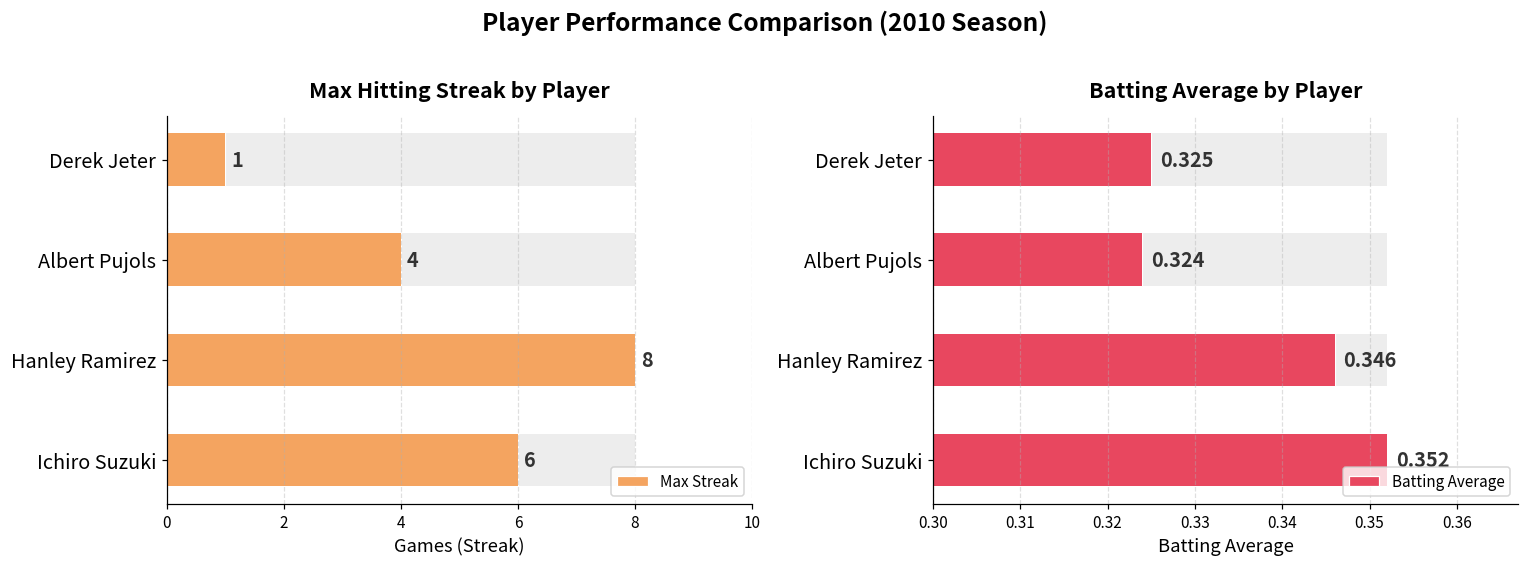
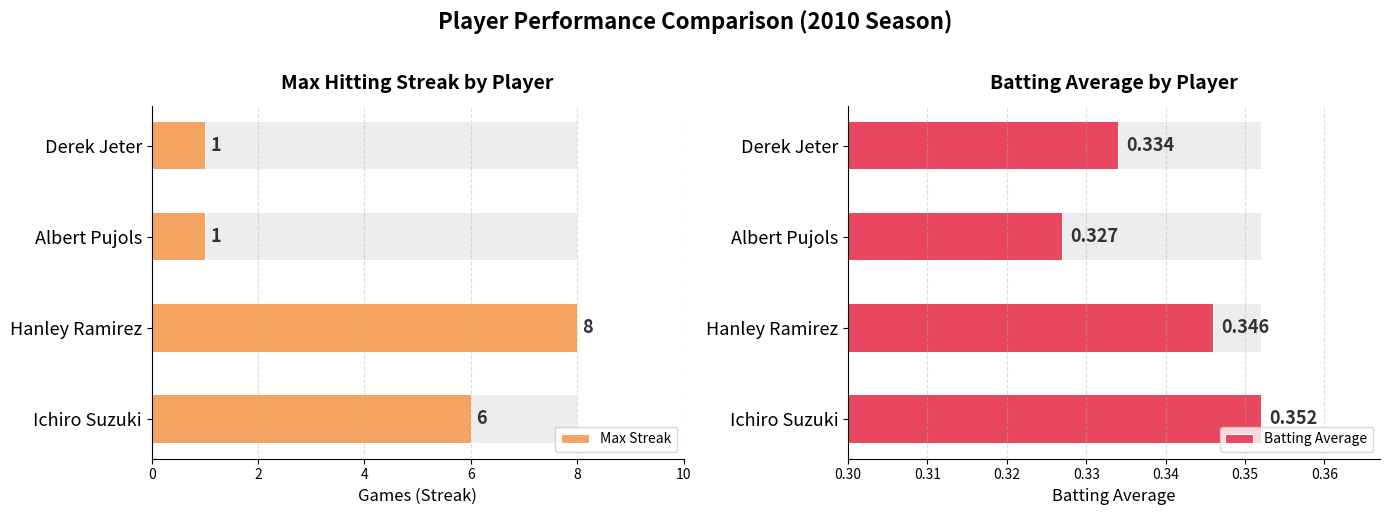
  {
    "Max Hitting Streak by Player": {
      "Max Streak": {
-       "Albert Pujols": 4,
+       "Albert Pujols": 1,
        "Hanley Ramirez": 8
      }
    },
    "Batting Average by Player": {
      "Batting Average": {
-       "Derek Jeter": 0.325,
-       "Albert Pujols": 0.324
+       "Derek Jeter": 0.334,
+       "Albert Pujols": 0.327
      }
    }
  }
